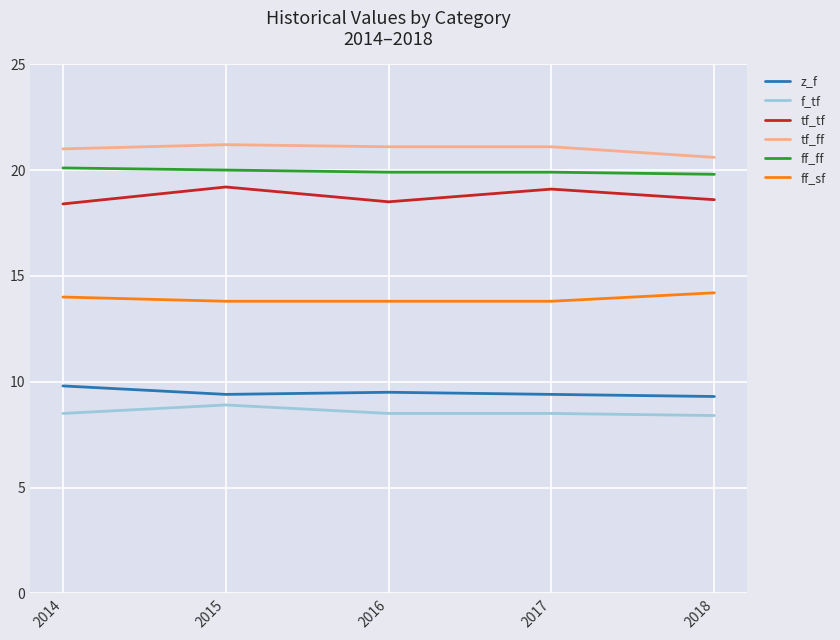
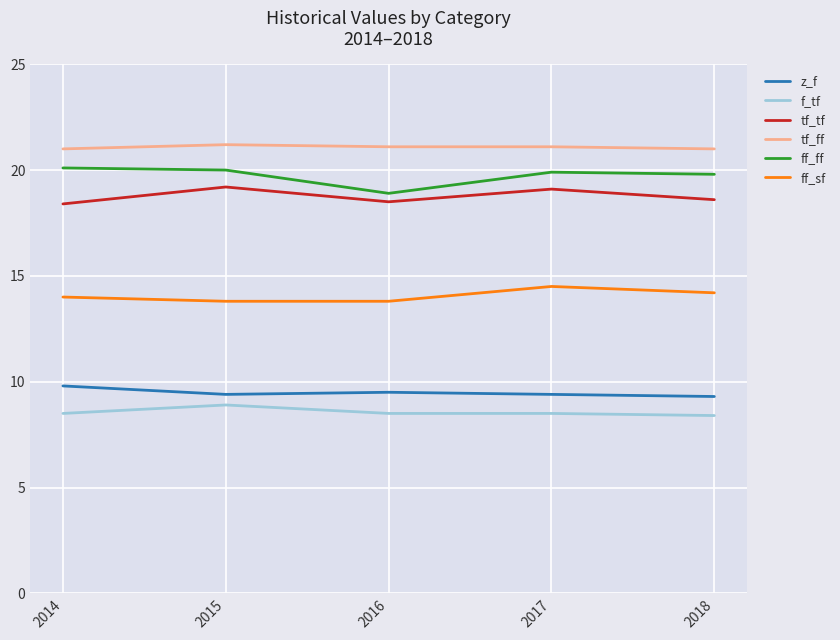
  {
    "z_f": {
      "2014": 9.8,
      "2015": 9.4,
      "2016": 9.5,
      "2017": 9.4,
      "2018": 9.3
    },
    "f_tf": {
      "2014": 8.5,
      "2015": 8.9,
      "2016": 8.5,
      "2017": 8.5,
      "2018": 8.4
    },
    "tf_tf": {
      "2014": 18.4,
      "2015": 19.2,
      "2016": 18.5,
      "2017": 19.1,
      "2018": 18.6
    },
    "tf_ff": {
      "2014": 21.0,
      "2015": 21.2,
      "2016": 21.1,
      "2017": 21.1,
-     "2018": 20.6
+     "2018": 21.0
    },
    "ff_ff": {
      "2014": 20.1,
      "2015": 20.0,
-     "2016": 19.9,
+     "2016": 18.9,
      "2017": 19.9,
      "2018": 19.8
    },
    "ff_sf": {
      "2014": 14.0,
      "2015": 13.8,
      "2016": 13.8,
-     "2017": 13.8,
+     "2017": 14.5,
      "2018": 14.2
    }
  }
